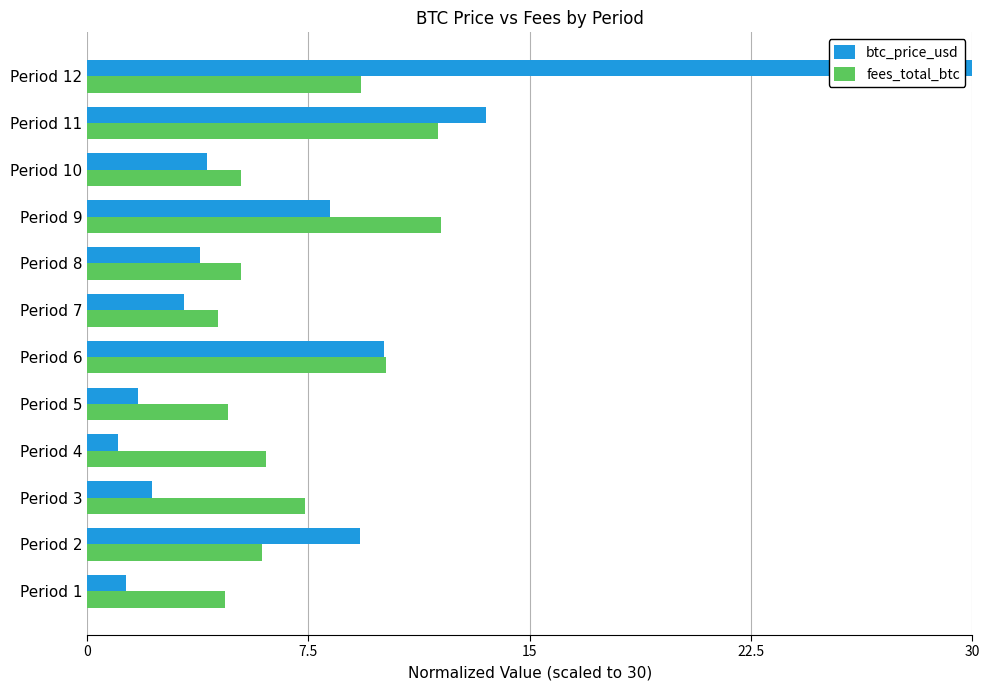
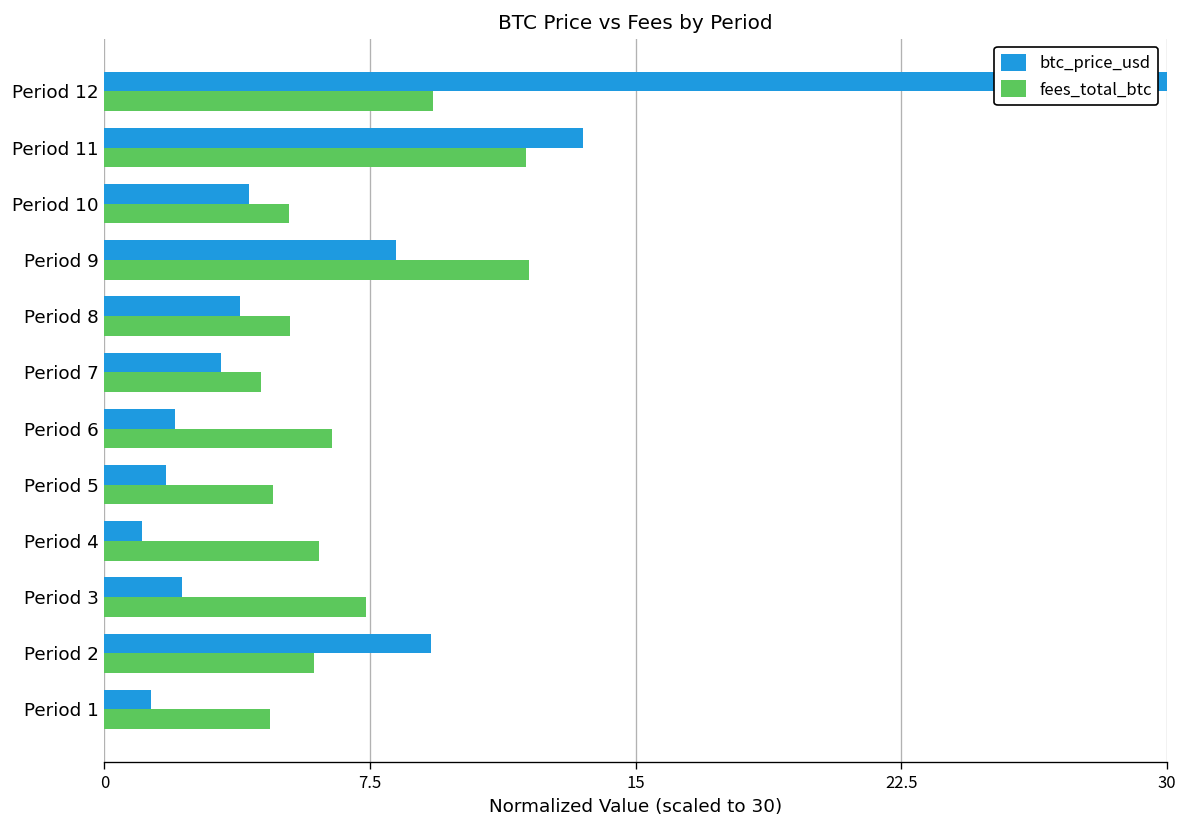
  {
    "btc_price_usd": {
      "Period 12": 30.0,
      "Period 11": 13.5,
      "Period 10": 4.1,
      "Period 9": 8.2,
      "Period 8": 3.8,
      "Period 7": 3.3,
-     "Period 6": 10.1,
+     "Period 6": 2.0,
      "Period 5": 1.7,
      "Period 4": 1.1,
      "Period 3": 2.2,
      "Period 2": 9.2,
      "Period 1": 1.3
    },
    "fees_total_btc": {
      "Period 12": 9.3,
      "Period 11": 11.9,
      "Period 10": 5.2,
      "Period 9": 12.0,
      "Period 8": 5.2,
      "Period 7": 4.4,
-     "Period 6": 10.1,
+     "Period 6": 6.4,
      "Period 5": 4.8,
      "Period 4": 6.1,
      "Period 3": 7.4,
      "Period 2": 5.9,
      "Period 1": 4.7
    }
  }
